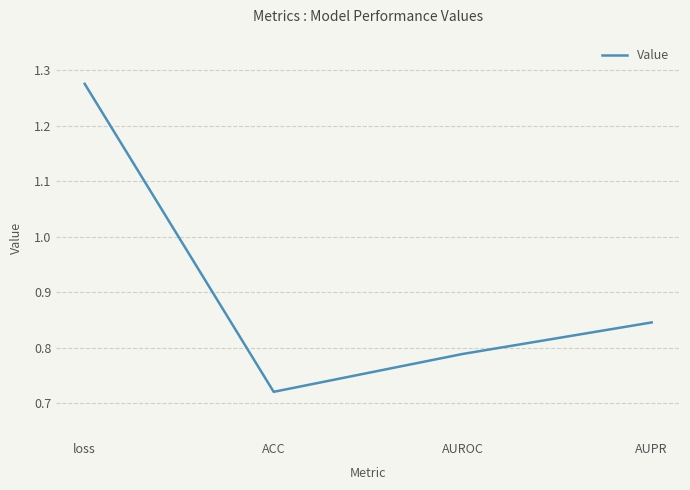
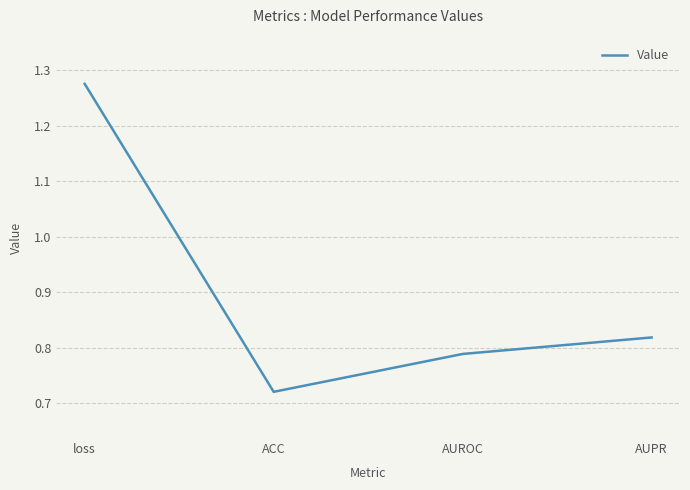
  {
    "loss": 1.28,
    "ACC": 0.72,
    "AUROC": 0.79,
-   "AUPR": 0.85
+   "AUPR": 0.82
  }
